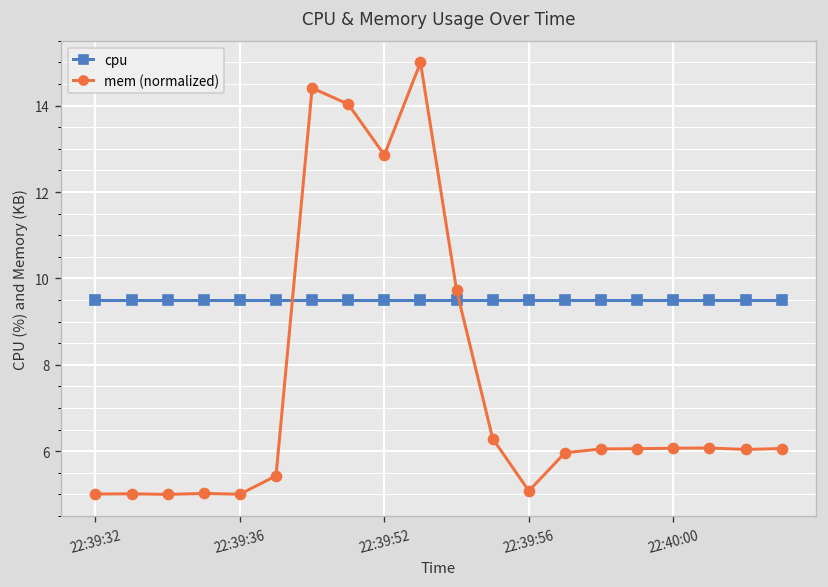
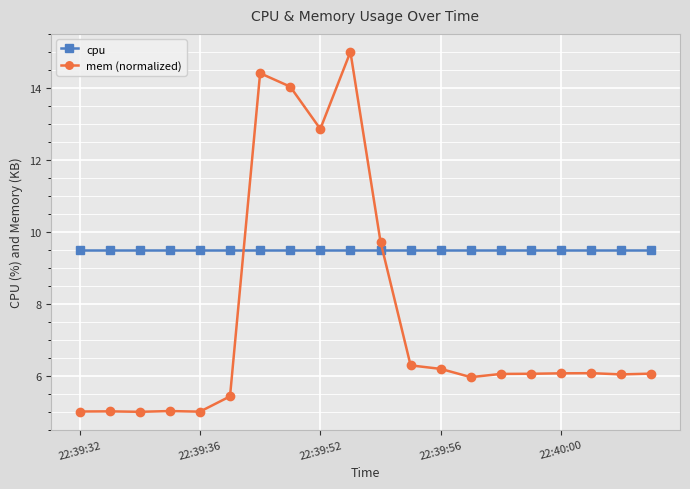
  {
    "cpu": {
      "22:39:32": 9.5,
      "22:39:36": 9.5,
      "22:39:52": 9.5,
      "22:39:56": 9.5,
      "22:40:00": 9.5
    },
    "mem (normalized)": {
      "22:39:32": 5.0,
      "22:39:36": 5.0,
      "22:39:52": 12.9,
-     "22:39:56": 5.1,
+     "22:39:56": 6.2,
      "22:40:00": 6.1
    }
  }
